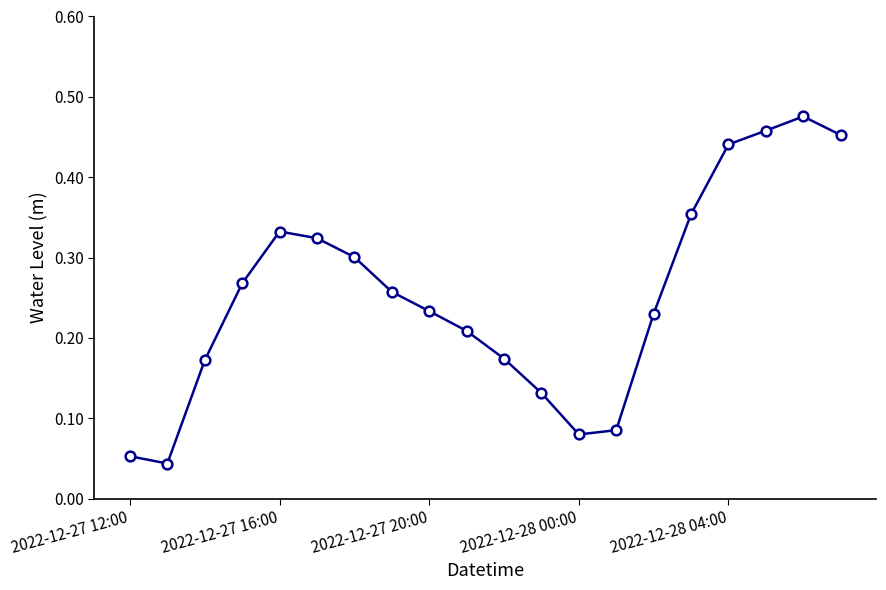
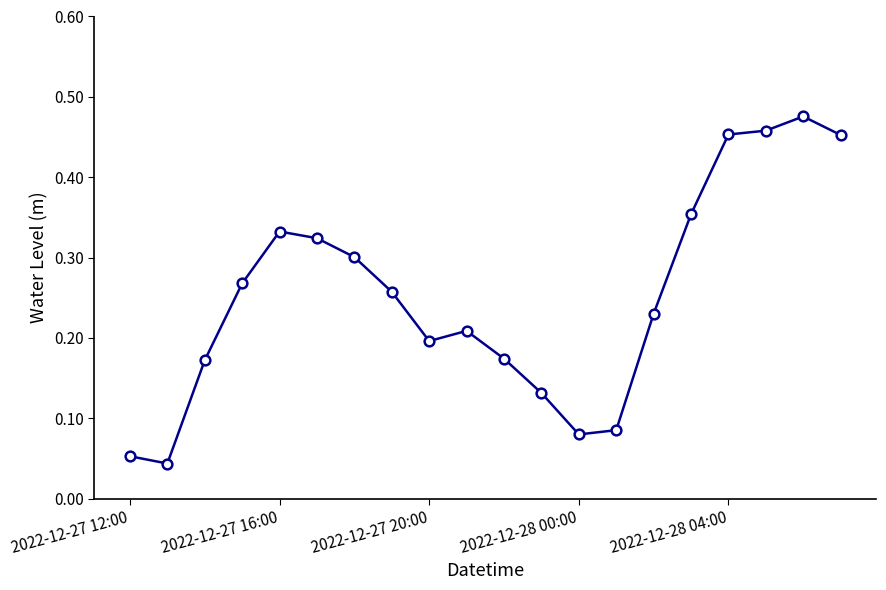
  {
    "2022-12-27 12:00": 0.05,
    "2022-12-27 16:00": 0.33,
-   "2022-12-27 20:00": 0.23,
+   "2022-12-27 20:00": 0.20,
    "2022-12-28 00:00": 0.08,
-   "2022-12-28 04:00": 0.44
+   "2022-12-28 04:00": 0.45
  }
